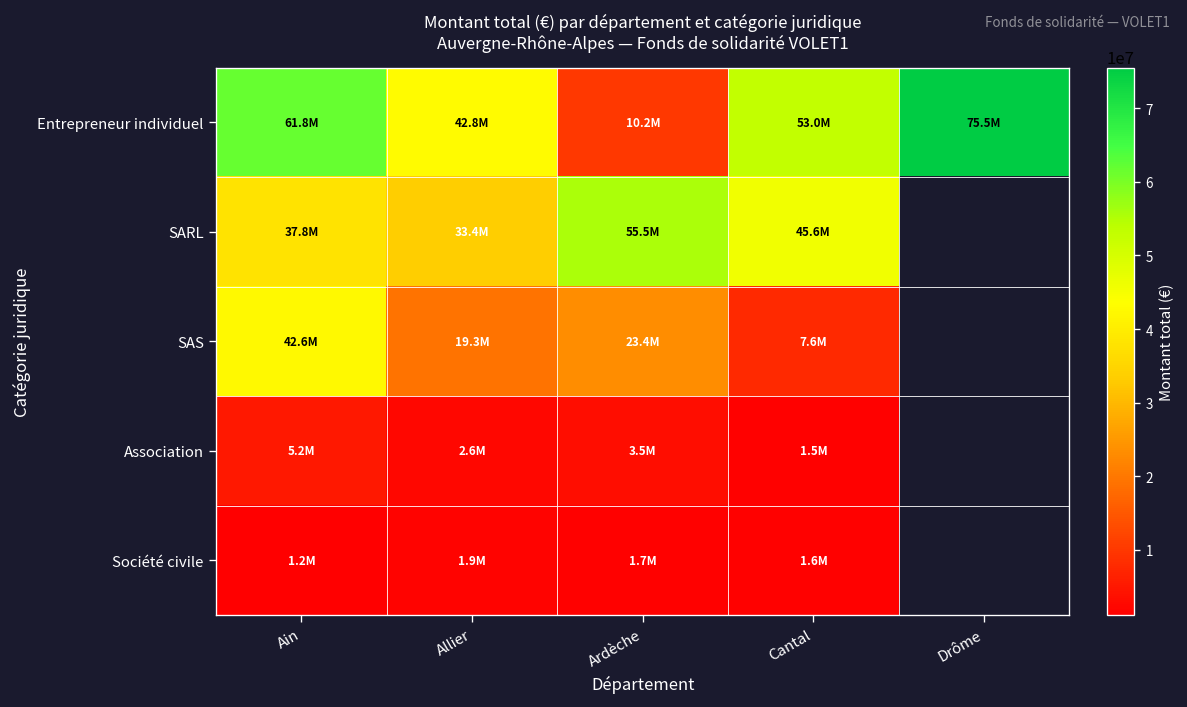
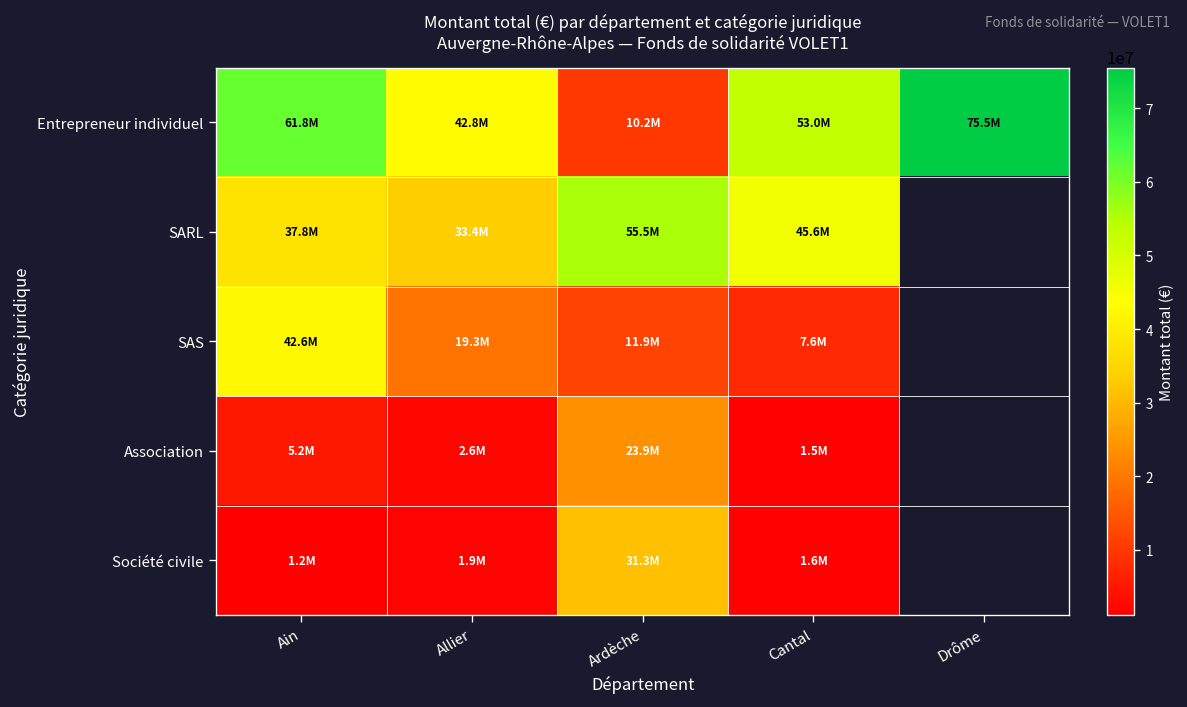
  {
    "Entrepreneur individuel": {
      "Ain": "61.8M",
      "Allier": "42.8M",
      "Ardèche": "10.2M",
      "Cantal": "53.0M",
      "Drôme": "75.5M"
    },
    "SARL": {
      "Ain": "37.8M",
      "Allier": "33.4M",
      "Ardèche": "55.5M",
      "Cantal": "45.6M"
    },
    "SAS": {
      "Ain": "42.6M",
      "Allier": "19.3M",
-     "Ardèche": "23.4M",
+     "Ardèche": "11.9M",
      "Cantal": "7.6M"
    },
    "Association": {
      "Ain": "5.2M",
      "Allier": "2.6M",
-     "Ardèche": "3.5M",
+     "Ardèche": "23.9M",
      "Cantal": "1.5M"
    },
    "Société civile": {
      "Ain": "1.2M",
      "Allier": "1.9M",
-     "Ardèche": "1.7M",
+     "Ardèche": "31.3M",
      "Cantal": "1.6M"
    }
  }
